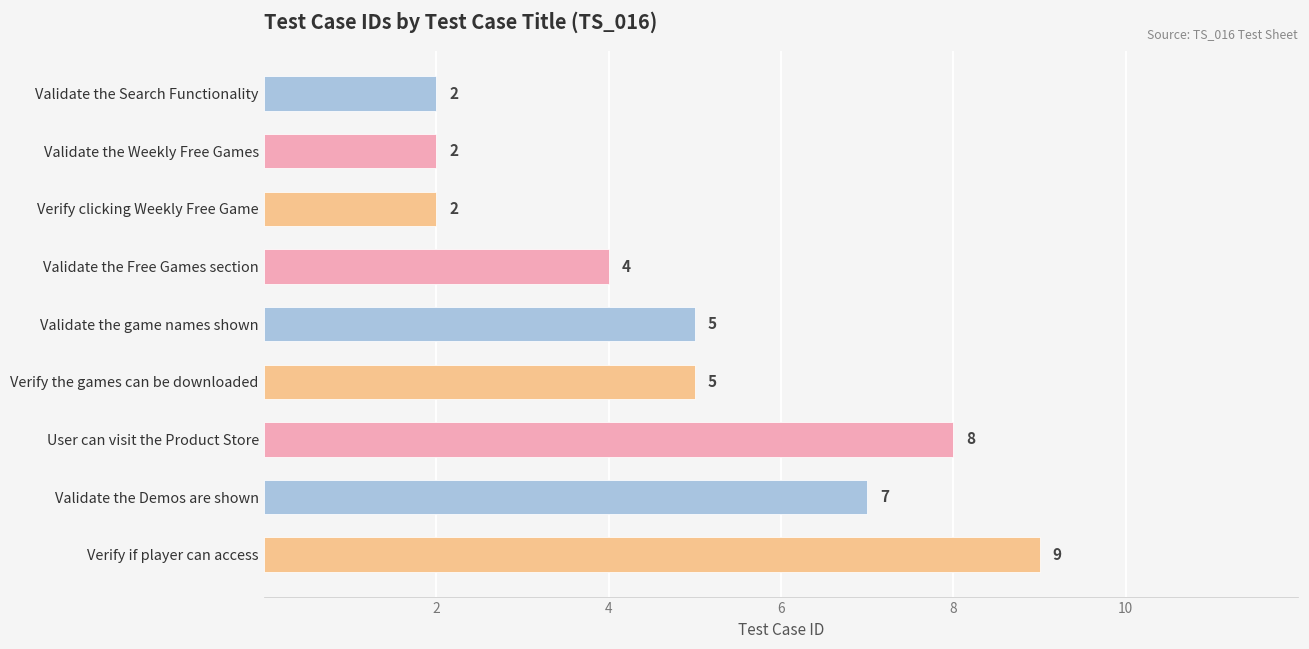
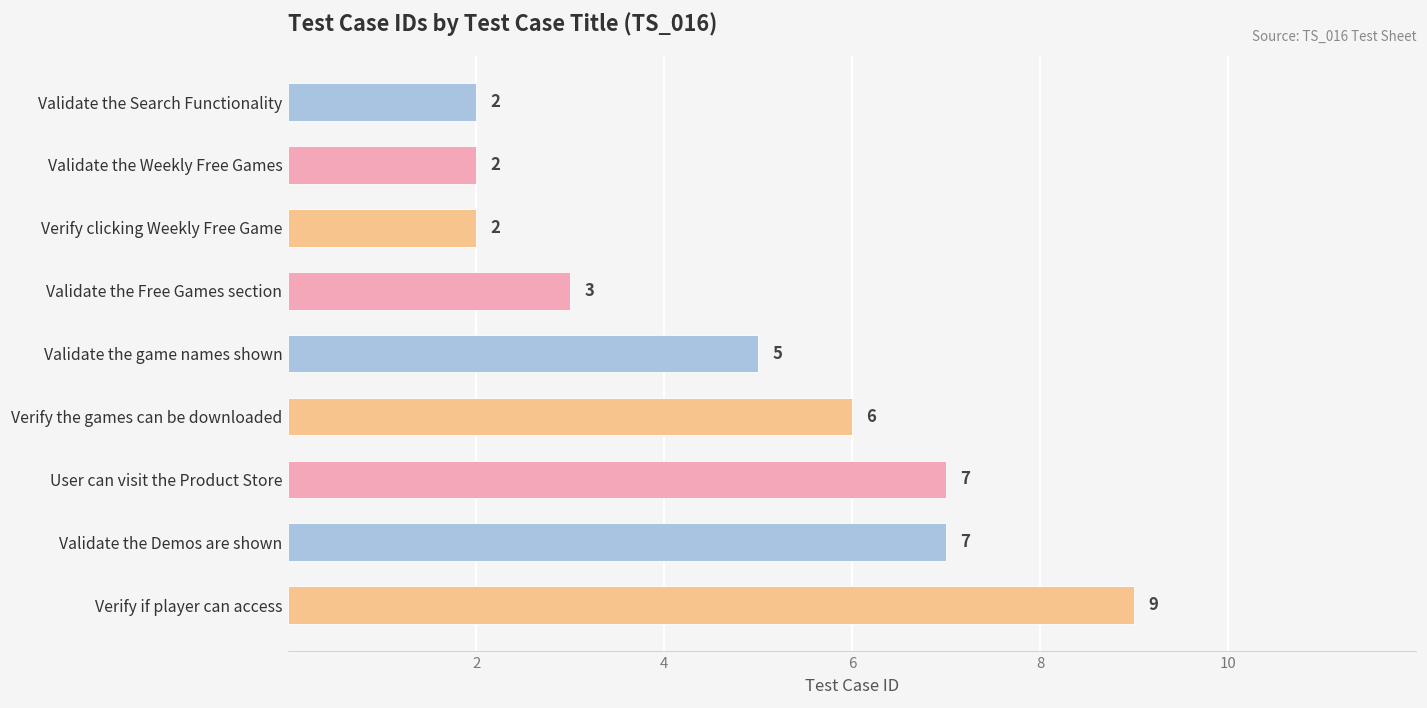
  {
    "Validate the Search Functionality": 2,
    "Validate the Weekly Free Games": 2,
    "Verify clicking Weekly Free Game": 2,
-   "Validate the Free Games section": 4,
+   "Validate the Free Games section": 3,
    "Validate the game names shown": 5,
-   "Verify the games can be downloaded": 5,
-   "User can visit the Product Store": 8,
+   "Verify the games can be downloaded": 6,
+   "User can visit the Product Store": 7,
    "Validate the Demos are shown": 7,
    "Verify if player can access": 9
  }
